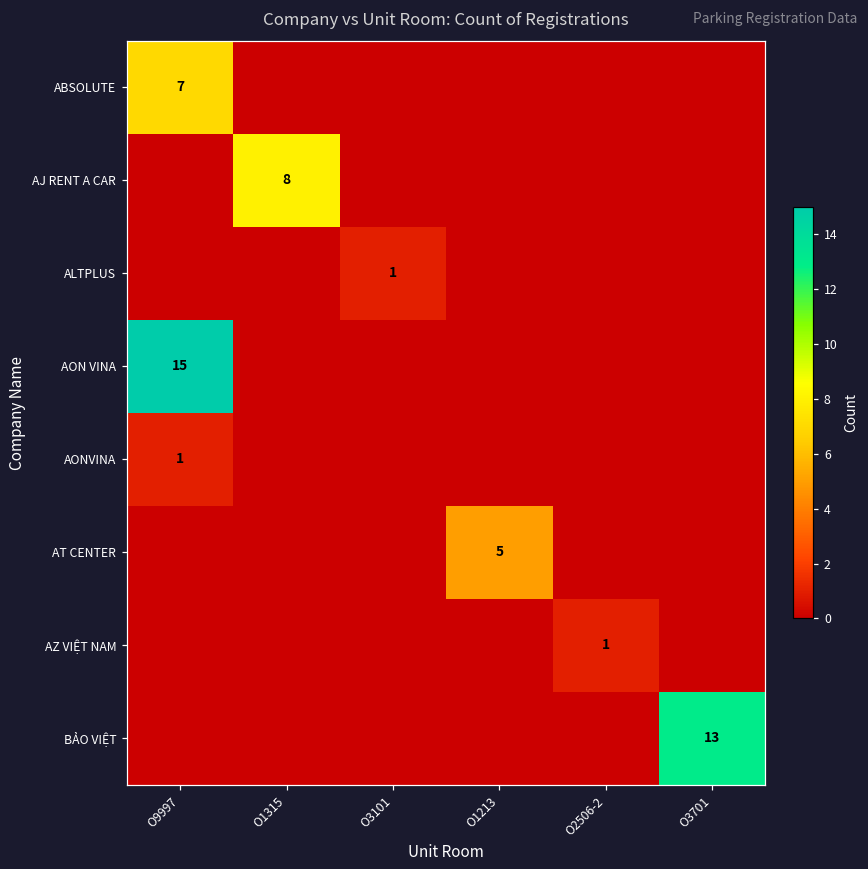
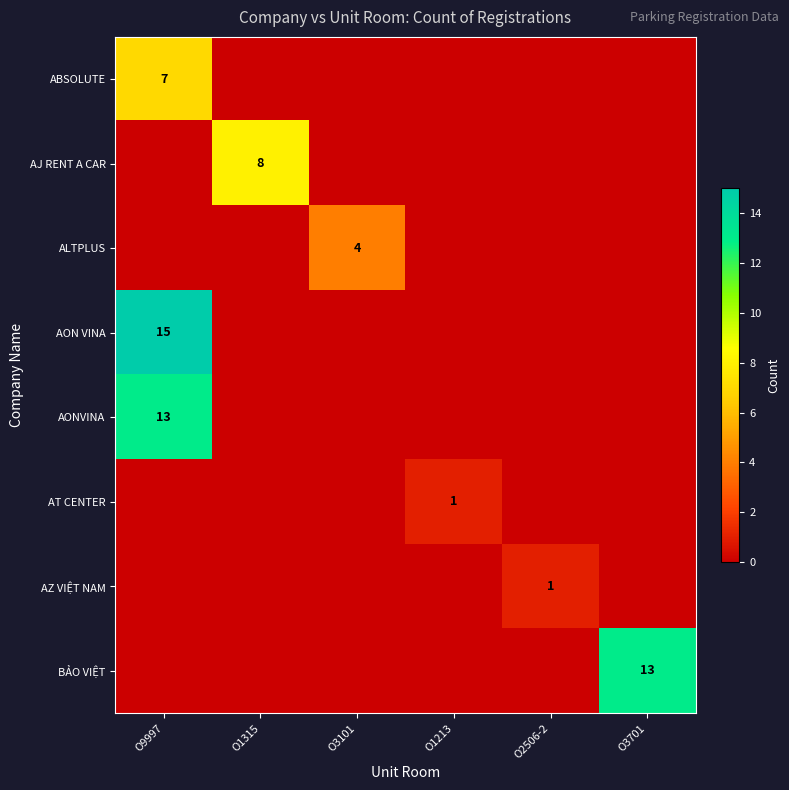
  {
    "ABSOLUTE": {
      "O9997": 7
    },
    "AJ RENT A CAR": {
      "O1315": 8
    },
    "ALTPLUS": {
-     "O3101": 1
+     "O3101": 4
    },
    "AON VINA": {
      "O9997": 15
    },
    "AONVINA": {
-     "O9997": 1
+     "O9997": 13
    },
    "AT CENTER": {
-     "O1213": 5
+     "O1213": 1
    },
    "AZ VIỆT NAM": {
      "O2506-2": 1
    },
    "BẢO VIỆT": {
      "O3701": 13
    }
  }
